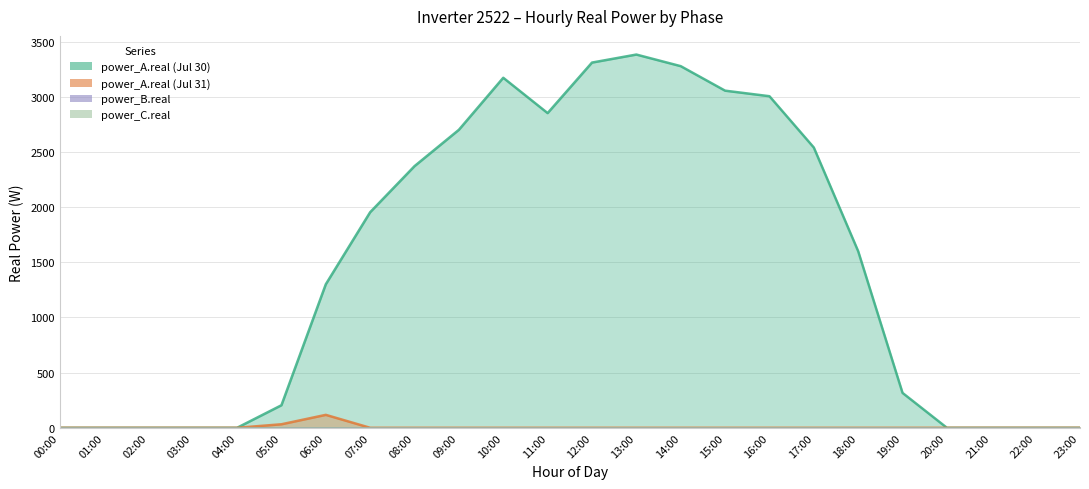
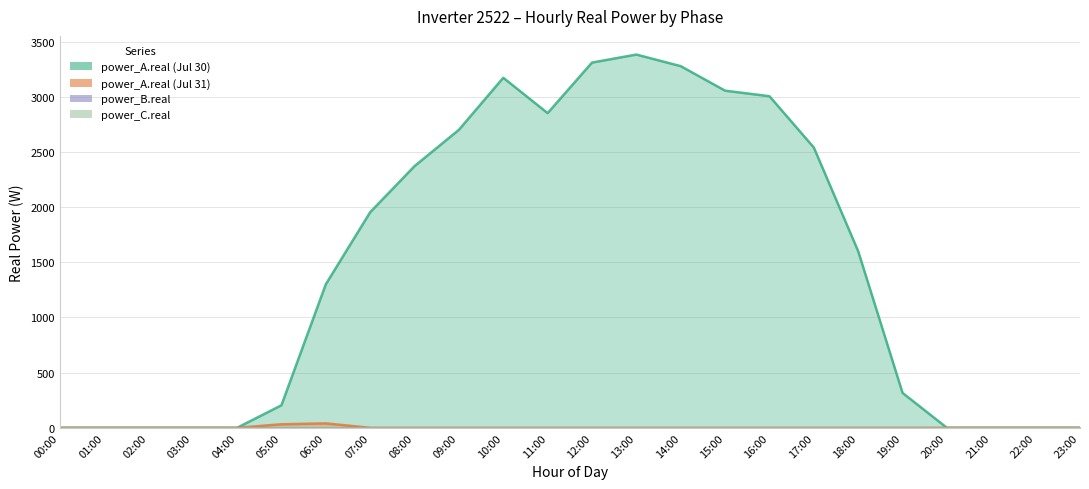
  {
    "power_A.real (Jul 31)": {
      "05:00": 30,
-     "06:00": 120
+     "06:00": 40
    }
  }
